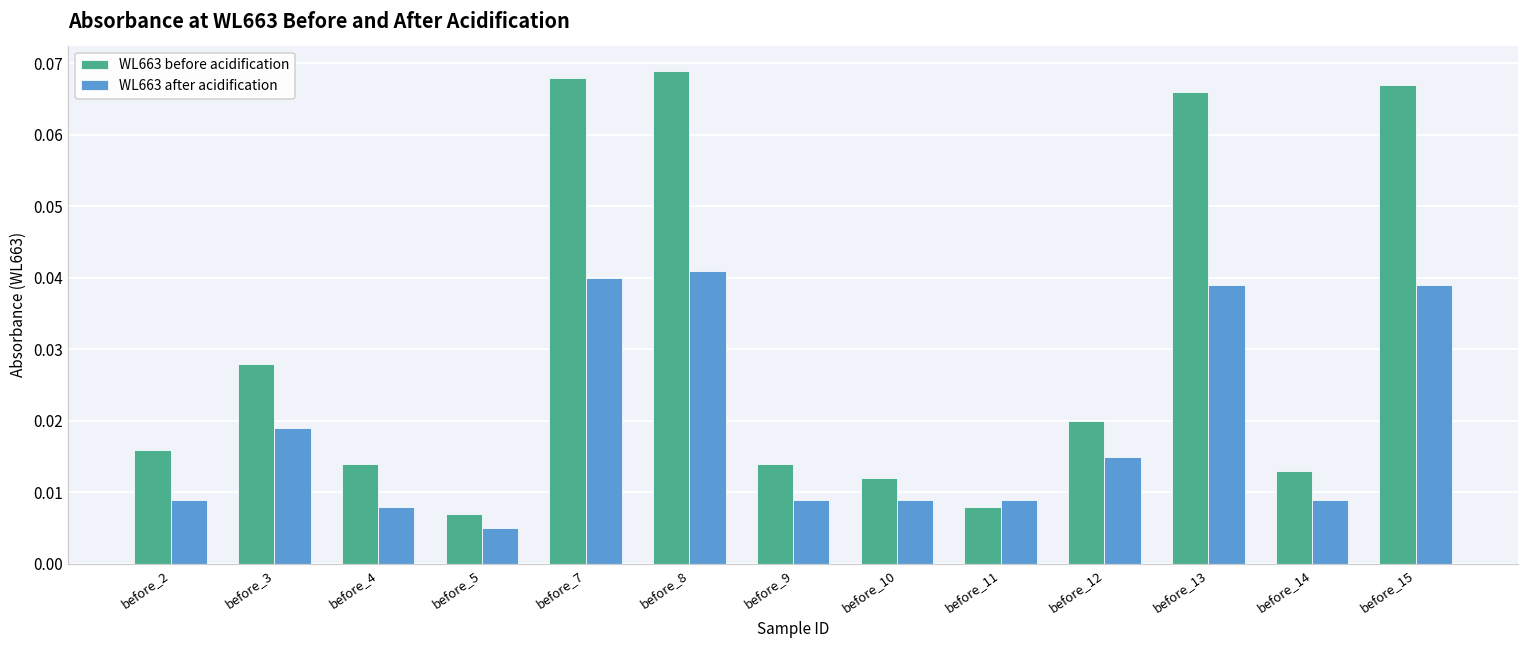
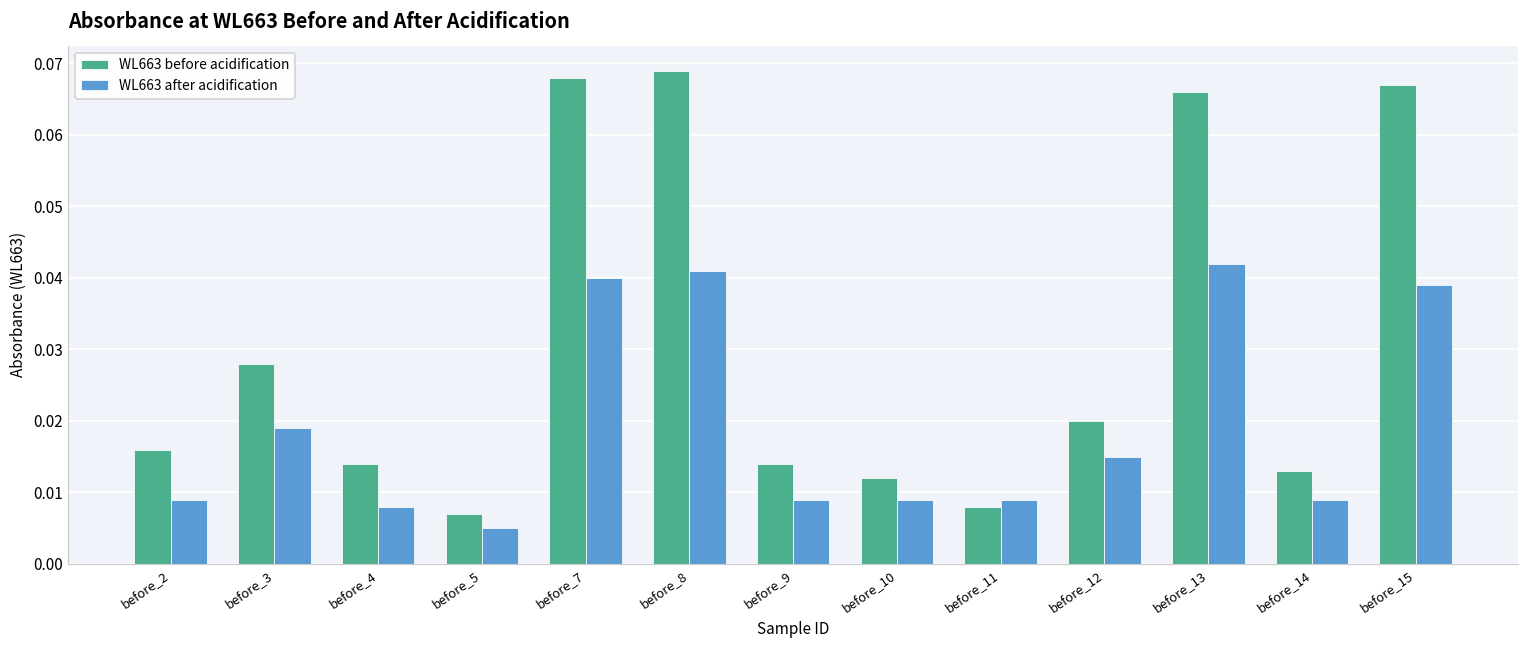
  {
    "WL663 before acidification": {
      "before_2": 0.016,
      "before_3": 0.028,
      "before_4": 0.014,
      "before_5": 0.007,
      "before_7": 0.068,
      "before_8": 0.069,
      "before_9": 0.014,
      "before_10": 0.012,
      "before_11": 0.008,
      "before_12": 0.020,
      "before_13": 0.066,
      "before_14": 0.013,
      "before_15": 0.067
    },
    "WL663 after acidification": {
      "before_2": 0.009,
      "before_3": 0.019,
      "before_4": 0.008,
      "before_5": 0.005,
      "before_7": 0.040,
      "before_8": 0.041,
      "before_9": 0.009,
      "before_10": 0.009,
      "before_11": 0.009,
      "before_12": 0.015,
-     "before_13": 0.039,
+     "before_13": 0.042,
      "before_14": 0.009,
      "before_15": 0.039
    }
  }
